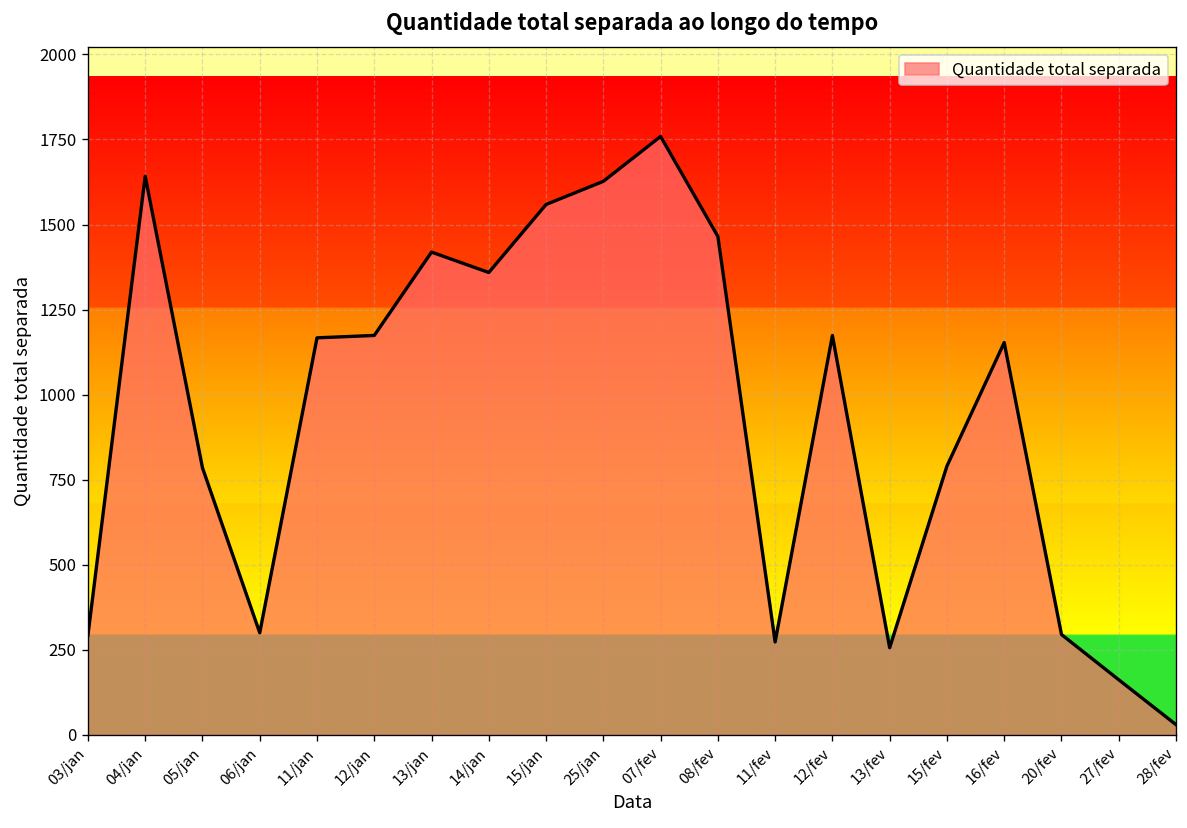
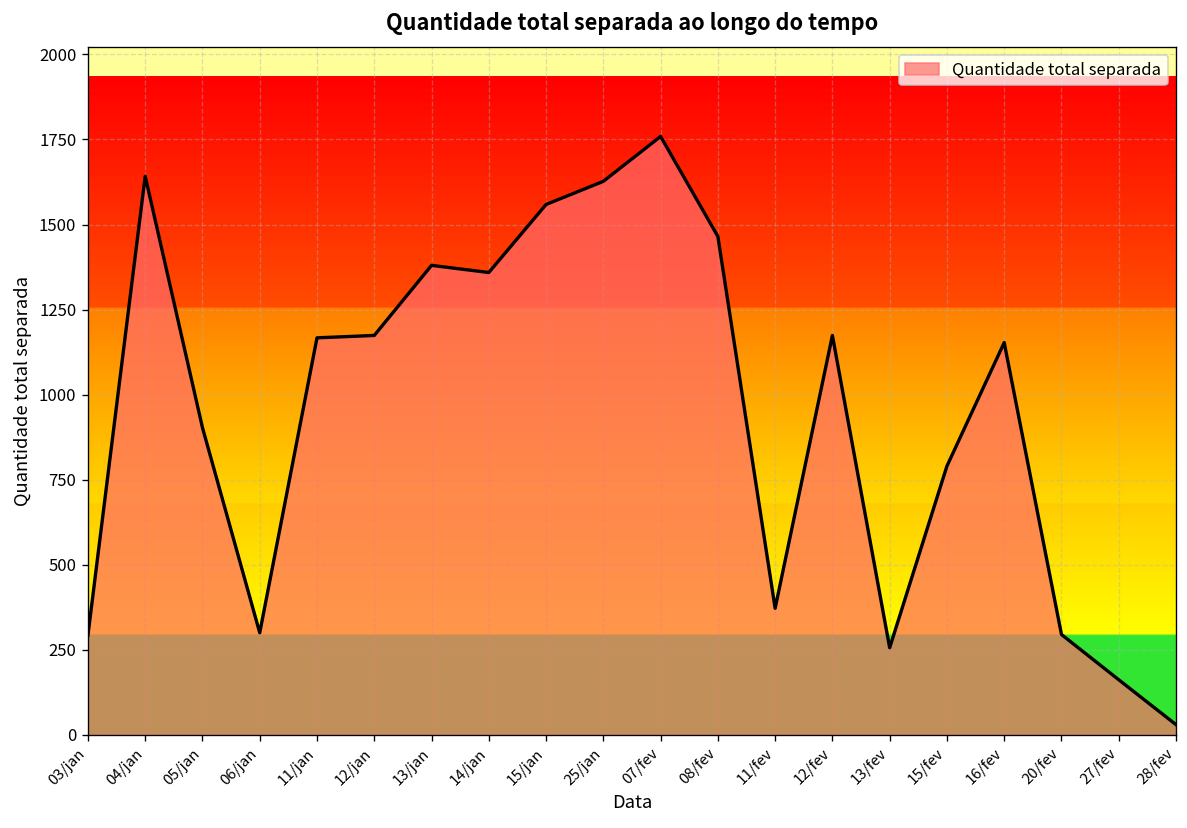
  {
    "03/jan": 290,
    "04/jan": 1640,
-   "05/jan": 790,
+   "05/jan": 900,
    "06/jan": 300,
    "11/jan": 1170,
    "12/jan": 1170,
-   "13/jan": 1420,
+   "13/jan": 1380,
    "14/jan": 1360,
    "15/jan": 1560,
    "25/jan": 1630,
    "07/fev": 1760,
    "08/fev": 1470,
-   "11/fev": 270,
+   "11/fev": 370,
    "12/fev": 1170,
    "13/fev": 260,
    "15/fev": 790,
    "16/fev": 1150,
    "20/fev": 300,
    "27/fev": 160,
    "28/fev": 30
  }
